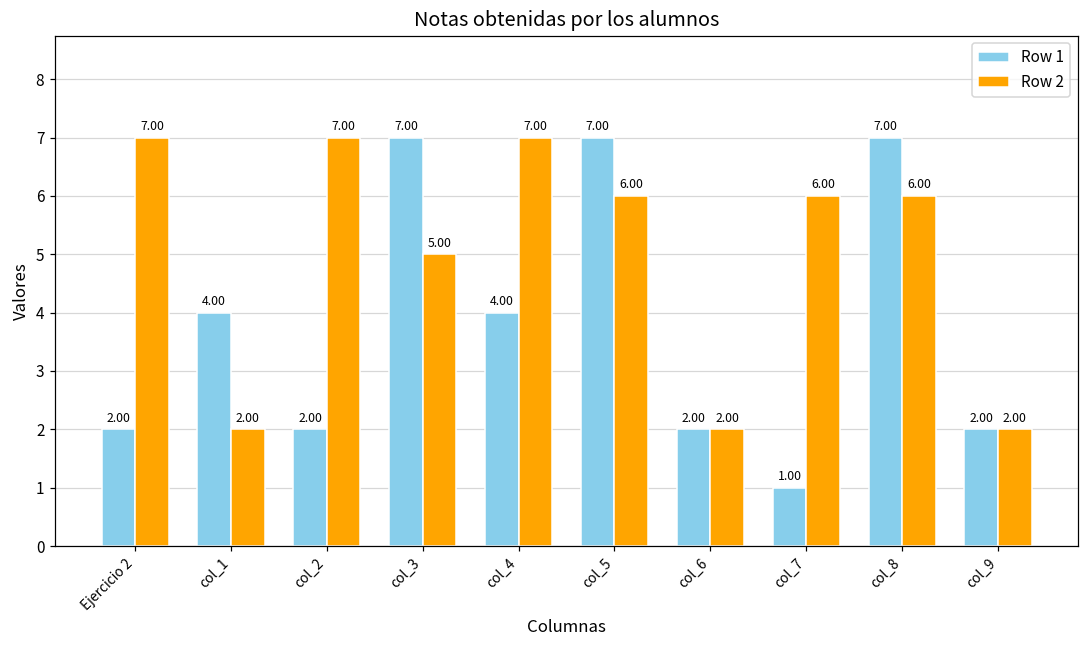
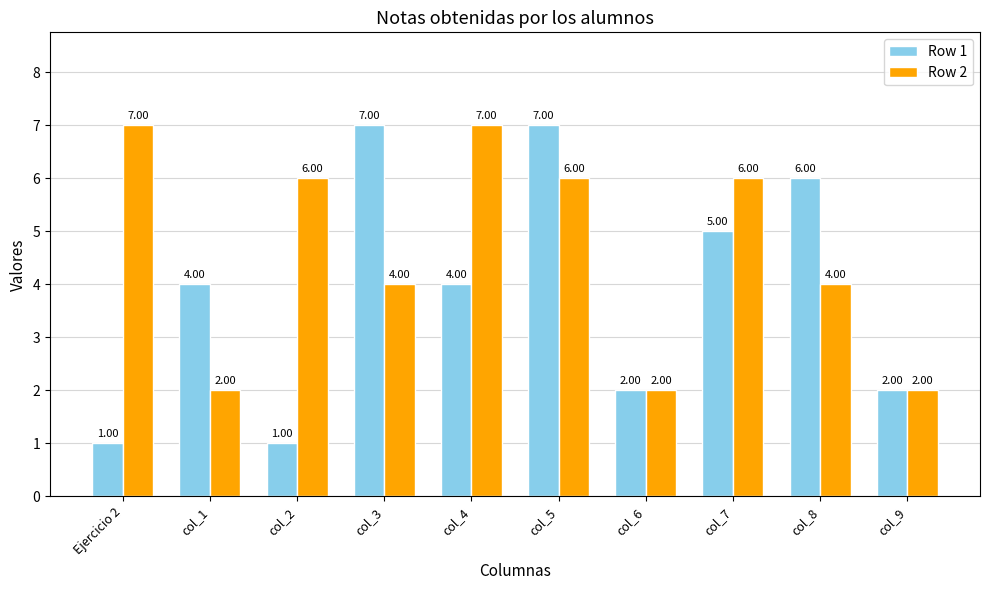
  {
    "Row 1": {
-     "Ejercicio 2": 2.00,
+     "Ejercicio 2": 1.00,
      "col_1": 4.00,
-     "col_2": 2.00,
+     "col_2": 1.00,
      "col_3": 7.00,
      "col_4": 4.00,
      "col_5": 7.00,
      "col_6": 2.00,
-     "col_7": 1.00,
-     "col_8": 7.00,
+     "col_7": 5.00,
+     "col_8": 6.00,
      "col_9": 2.00
    },
    "Row 2": {
      "Ejercicio 2": 7.00,
      "col_1": 2.00,
-     "col_2": 7.00,
-     "col_3": 5.00,
+     "col_2": 6.00,
+     "col_3": 4.00,
      "col_4": 7.00,
      "col_5": 6.00,
      "col_6": 2.00,
      "col_7": 6.00,
-     "col_8": 6.00,
+     "col_8": 4.00,
      "col_9": 2.00
    }
  }
